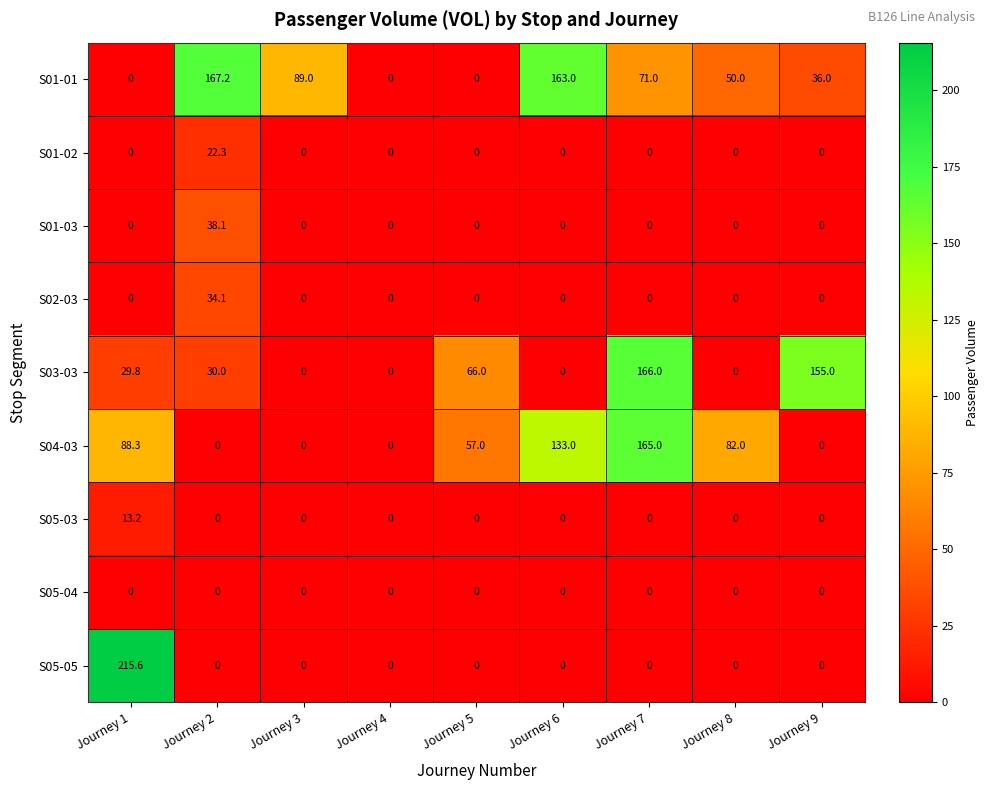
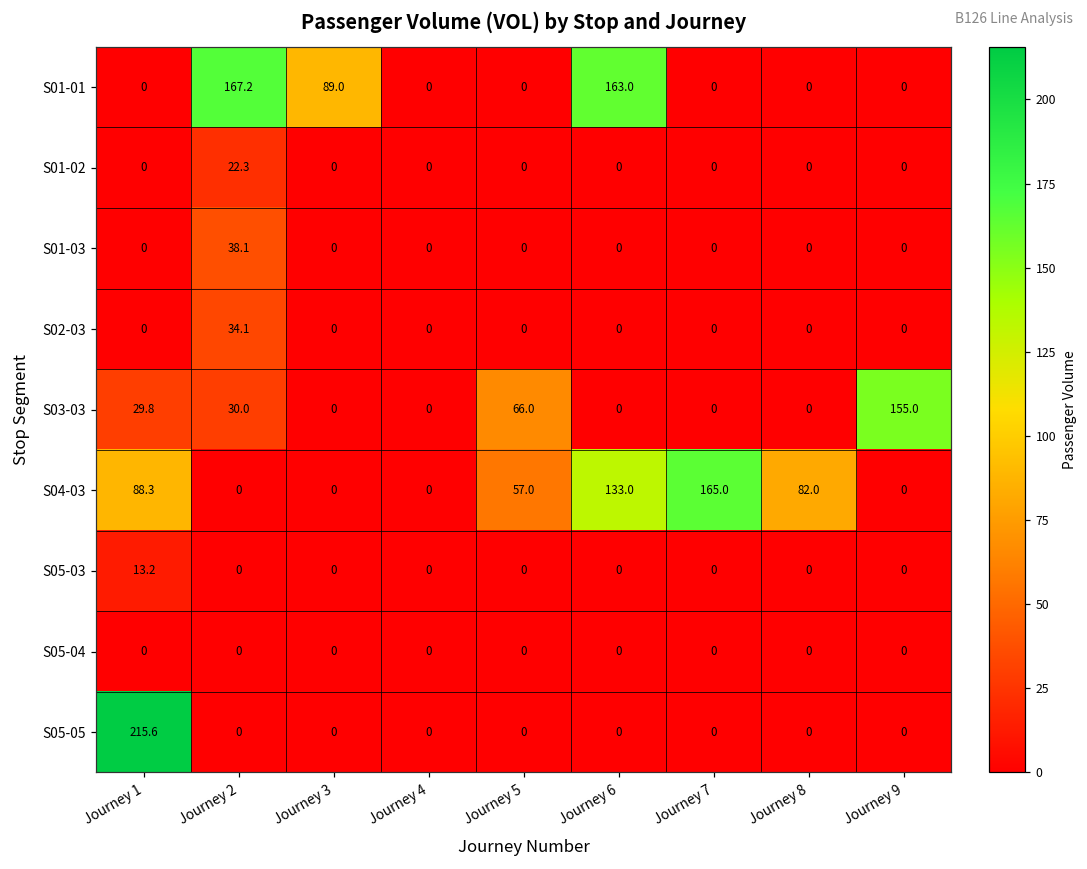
  {
    "S01-01": {
      "Journey 1": 0,
      "Journey 2": 167.2,
      "Journey 3": 89.0,
      "Journey 4": 0,
      "Journey 5": 0,
      "Journey 6": 163.0,
-     "Journey 7": 71.0,
-     "Journey 8": 50.0,
-     "Journey 9": 36.0
+     "Journey 7": 0,
+     "Journey 8": 0,
+     "Journey 9": 0
    },
    "S01-02": {
      "Journey 1": 0,
      "Journey 2": 22.3,
      "Journey 3": 0,
      "Journey 4": 0,
      "Journey 5": 0,
      "Journey 6": 0,
      "Journey 7": 0,
      "Journey 8": 0,
      "Journey 9": 0
    },
    "S01-03": {
      "Journey 1": 0,
      "Journey 2": 38.1,
      "Journey 3": 0,
      "Journey 4": 0,
      "Journey 5": 0,
      "Journey 6": 0,
      "Journey 7": 0,
      "Journey 8": 0,
      "Journey 9": 0
    },
    "S02-03": {
      "Journey 1": 0,
      "Journey 2": 34.1,
      "Journey 3": 0,
      "Journey 4": 0,
      "Journey 5": 0,
      "Journey 6": 0,
      "Journey 7": 0,
      "Journey 8": 0,
      "Journey 9": 0
    },
    "S03-03": {
      "Journey 1": 29.8,
      "Journey 2": 30.0,
      "Journey 3": 0,
      "Journey 4": 0,
      "Journey 5": 66.0,
      "Journey 6": 0,
-     "Journey 7": 166.0,
+     "Journey 7": 0,
      "Journey 8": 0,
      "Journey 9": 155.0
    },
    "S04-03": {
      "Journey 1": 88.3,
      "Journey 2": 0,
      "Journey 3": 0,
      "Journey 4": 0,
      "Journey 5": 57.0,
      "Journey 6": 133.0,
      "Journey 7": 165.0,
      "Journey 8": 82.0,
      "Journey 9": 0
    },
    "S05-03": {
      "Journey 1": 13.2,
      "Journey 2": 0,
      "Journey 3": 0,
      "Journey 4": 0,
      "Journey 5": 0,
      "Journey 6": 0,
      "Journey 7": 0,
      "Journey 8": 0,
      "Journey 9": 0
    },
    "S05-04": {
      "Journey 1": 0,
      "Journey 2": 0,
      "Journey 3": 0,
      "Journey 4": 0,
      "Journey 5": 0,
      "Journey 6": 0,
      "Journey 7": 0,
      "Journey 8": 0,
      "Journey 9": 0
    },
    "S05-05": {
      "Journey 1": 215.6,
      "Journey 2": 0,
      "Journey 3": 0,
      "Journey 4": 0,
      "Journey 5": 0,
      "Journey 6": 0,
      "Journey 7": 0,
      "Journey 8": 0,
      "Journey 9": 0
    }
  }
